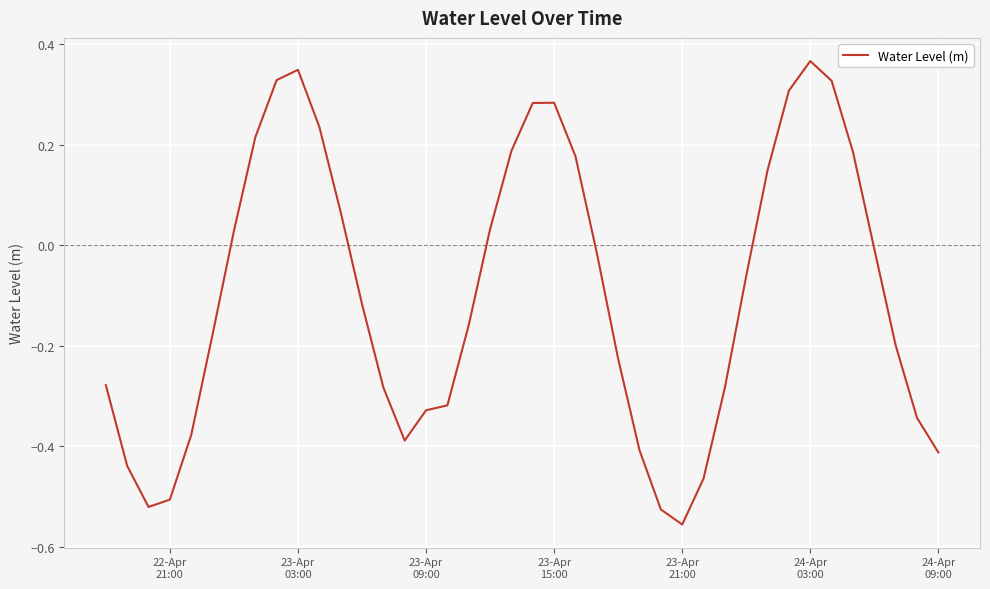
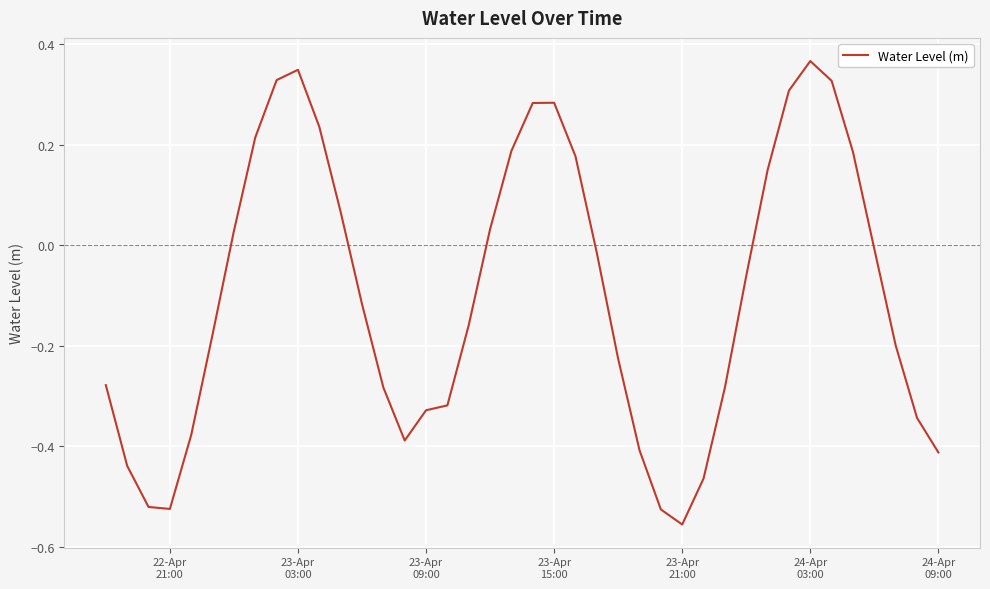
  {
-   "22-Apr 21:00": -0.51,
+   "22-Apr 21:00": -0.53,
    "23-Apr 03:00": 0.35,
    "23-Apr 09:00": -0.33,
    "23-Apr 15:00": 0.28,
    "23-Apr 21:00": -0.56,
    "24-Apr 03:00": 0.37,
    "24-Apr 09:00": -0.41
  }
